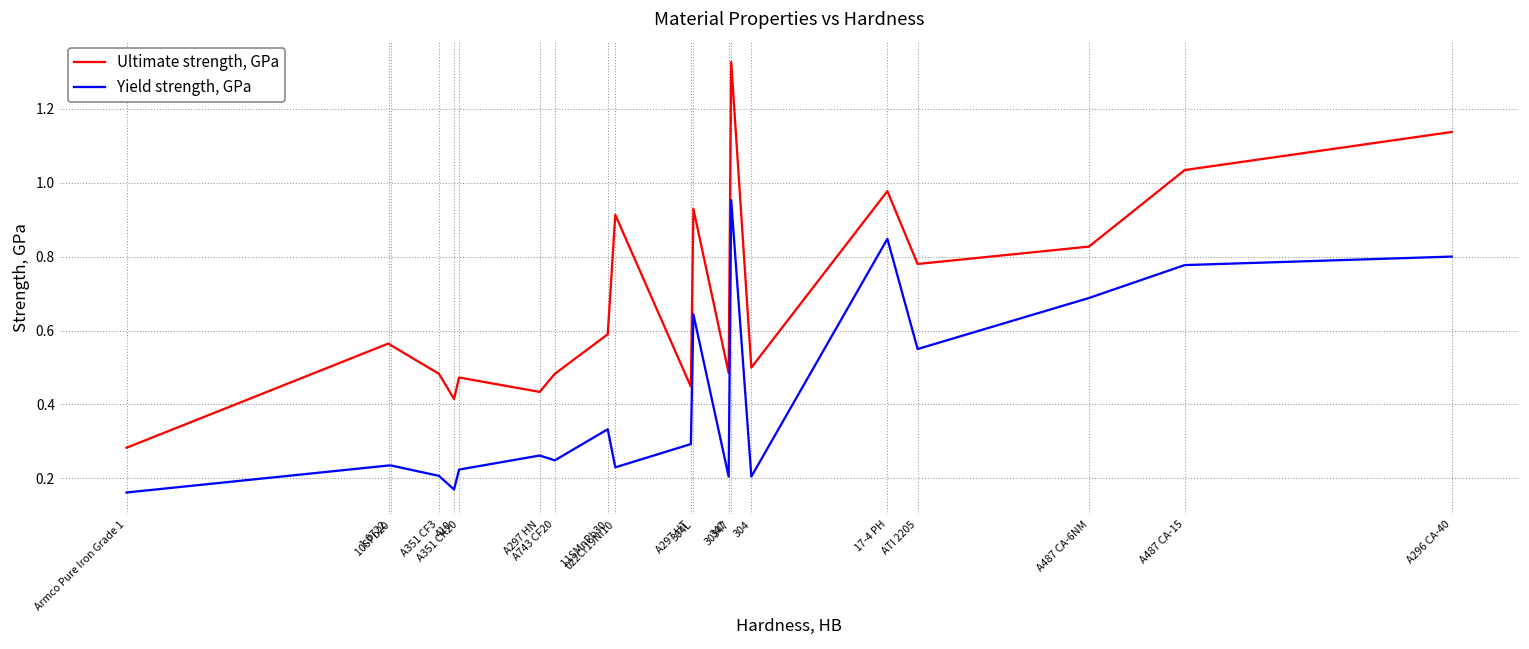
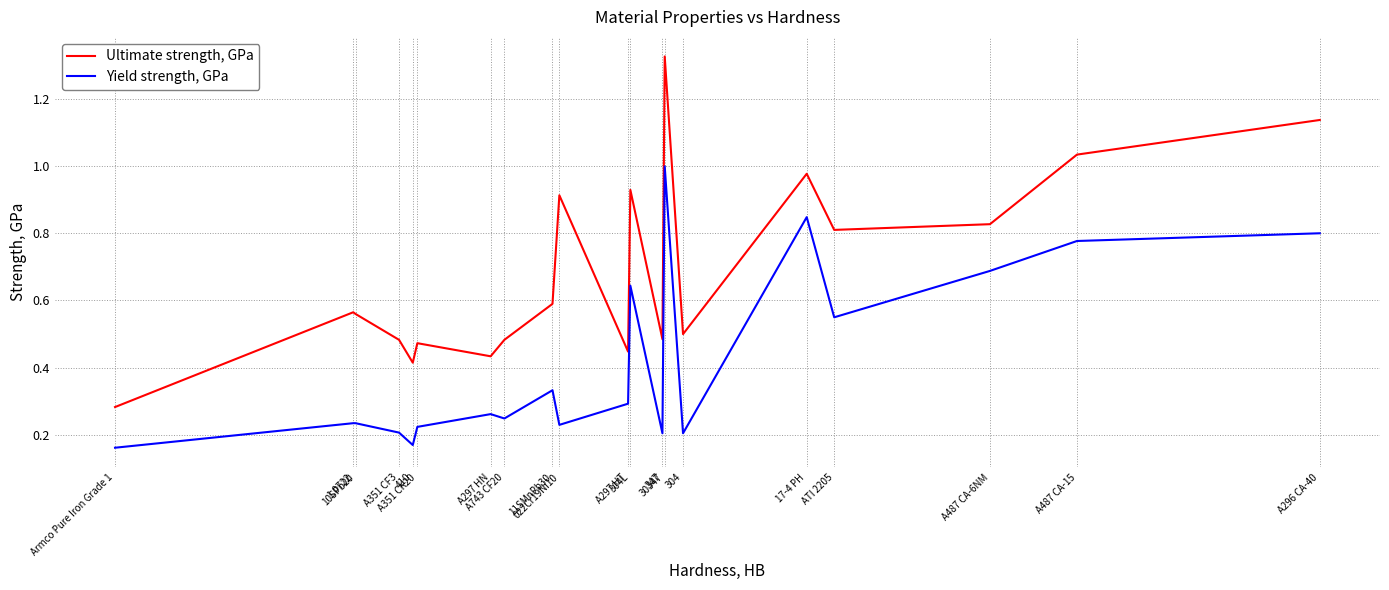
  {
    "Ultimate strength, GPa": {
      "Armco Pure Iron Grade 1": 0.28,
      "1.0722": 0.57,
      "10SPb20": 0.56,
      "A351 CF3": 0.48,
      "410": 0.42,
      "A351 CK20": 0.47,
      "A297 HN": 0.43,
      "A743 CF20": 0.48,
      "11SMnPb30": 0.59,
      "022Cr19Ni10": 0.91,
      "A297 HT": 0.45,
      "304L": 0.93,
      "347": 0.49,
      "30347": 1.33,
      "304": 0.50,
      "17-4 PH": 0.98,
-     "ATI 2205": 0.78,
+     "ATI 2205": 0.81,
      "A487 CA-6NM": 0.83,
      "A487 CA-15": 1.03,
      "A296 CA-40": 1.14
    },
    "Yield strength, GPa": {
      "Armco Pure Iron Grade 1": 0.16,
      "1.0722": 0.24,
      "10SPb20": 0.24,
      "A351 CF3": 0.21,
      "410": 0.17,
      "A351 CK20": 0.22,
      "A297 HN": 0.26,
      "A743 CF20": 0.25,
      "11SMnPb30": 0.33,
      "022Cr19Ni10": 0.23,
      "A297 HT": 0.29,
      "304L": 0.64,
      "347": 0.21,
-     "30347": 0.95,
+     "30347": 1.00,
      "304": 0.21,
      "17-4 PH": 0.85,
      "ATI 2205": 0.55,
      "A487 CA-6NM": 0.69,
      "A487 CA-15": 0.78,
      "A296 CA-40": 0.80
    }
  }
